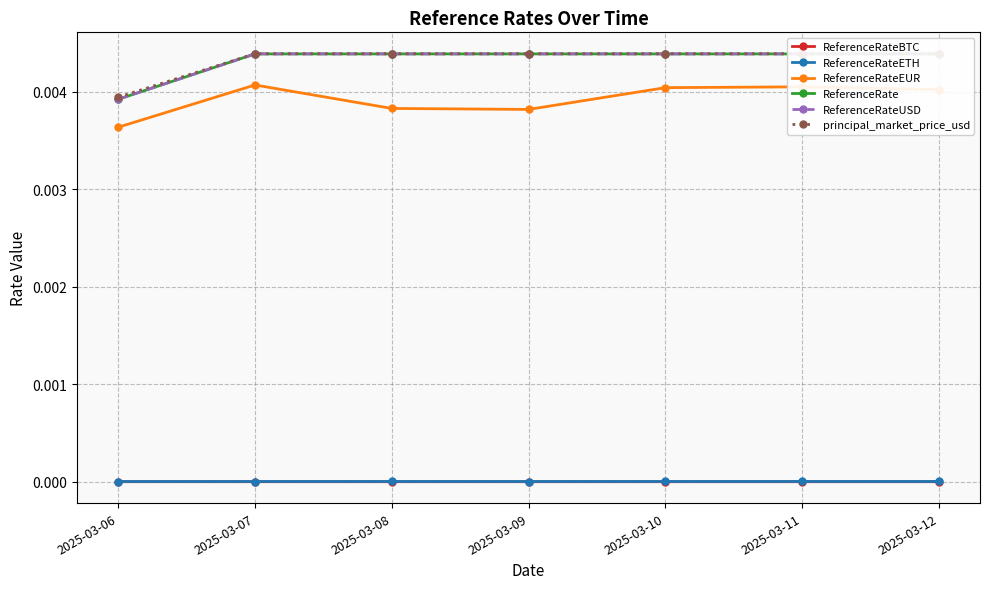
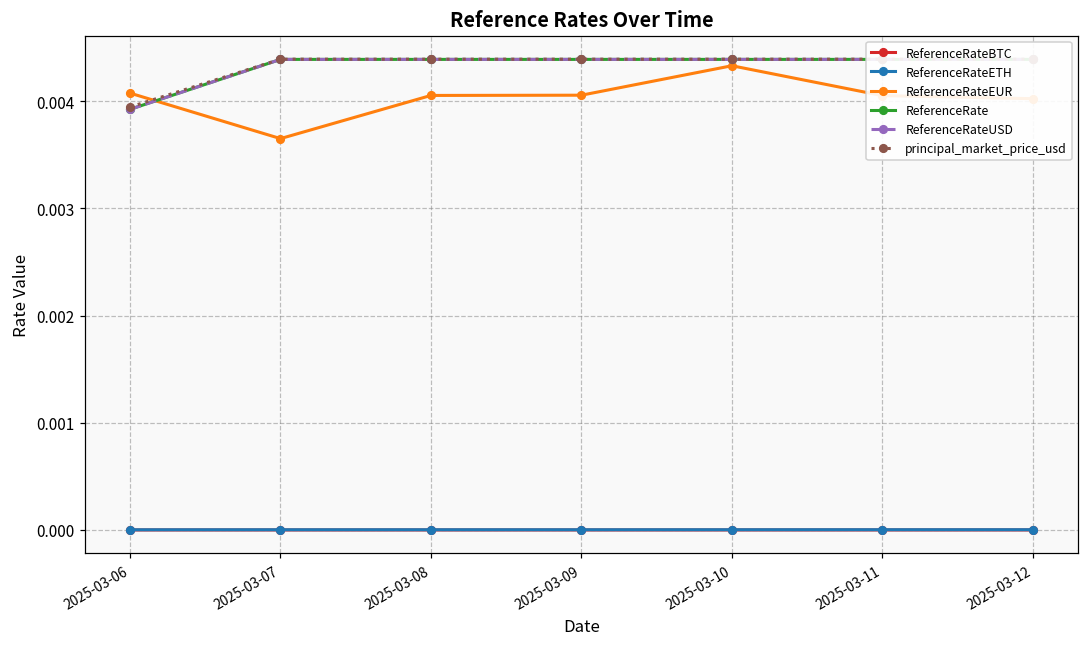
  {
    "ReferenceRateEUR": {
-     "2025-03-06": 0.0036,
-     "2025-03-07": 0.0041,
-     "2025-03-08": 0.0038,
-     "2025-03-09": 0.0038,
-     "2025-03-10": 0.0040
+     "2025-03-06": 0.0041,
+     "2025-03-07": 0.0037,
+     "2025-03-08": 0.0041,
+     "2025-03-09": 0.0041,
+     "2025-03-10": 0.0043
    }
  }
